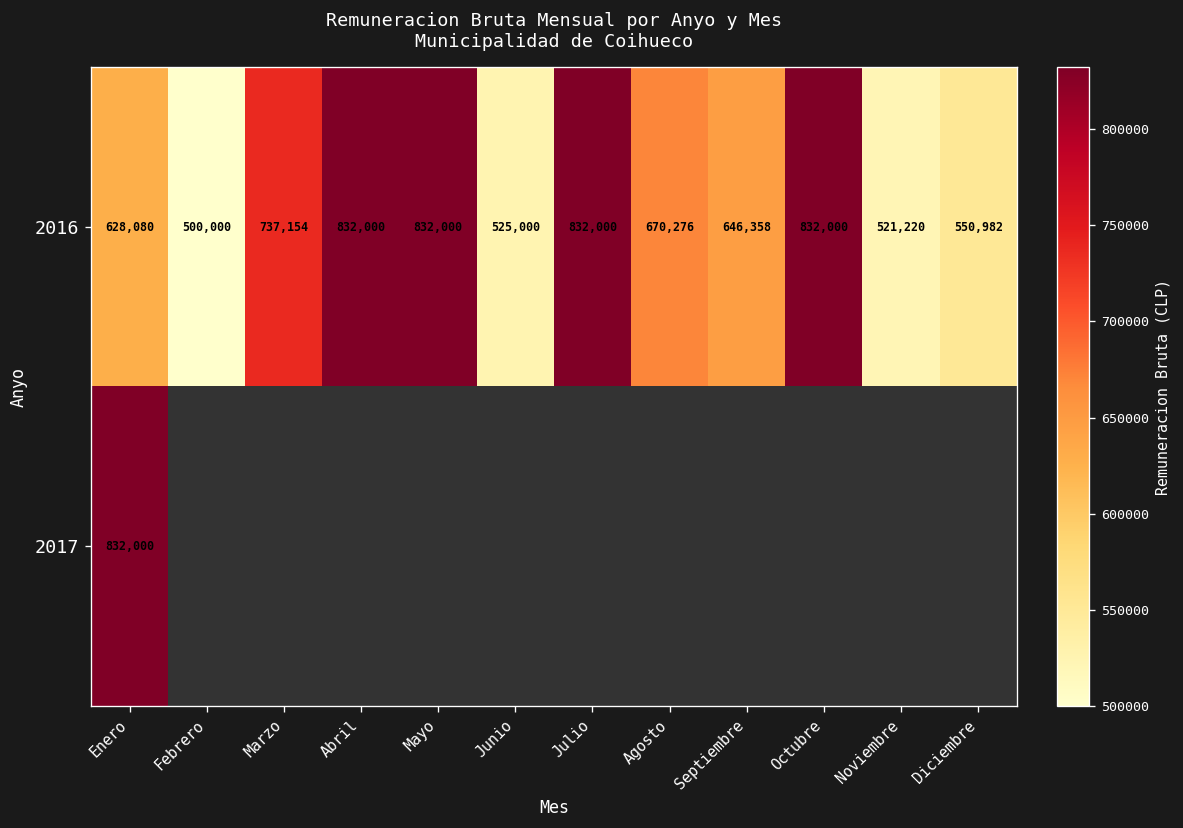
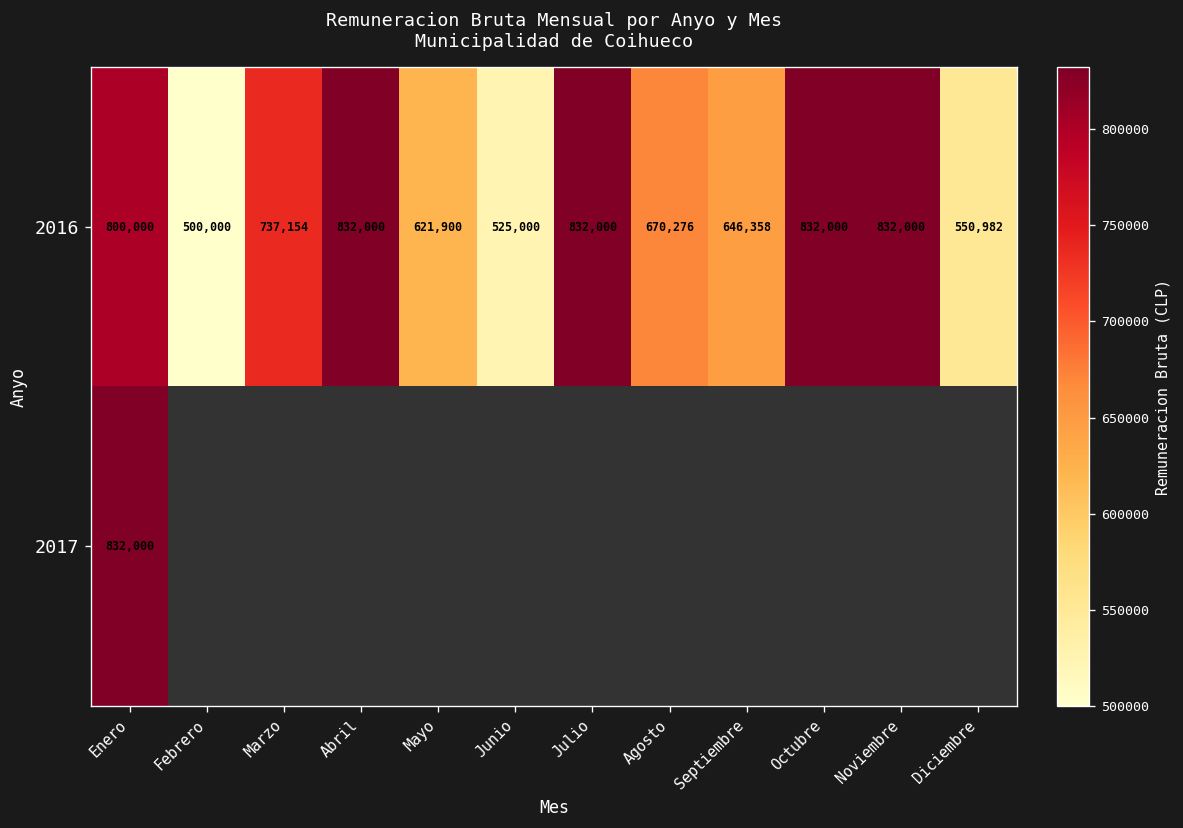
  {
    "2016": {
-     "Enero": "628,080",
+     "Enero": "800,000",
      "Febrero": "500,000",
      "Marzo": "737,154",
      "Abril": "832,000",
-     "Mayo": "832,000",
+     "Mayo": "621,900",
      "Junio": "525,000",
      "Julio": "832,000",
      "Agosto": "670,276",
      "Septiembre": "646,358",
      "Octubre": "832,000",
-     "Noviembre": "521,220",
+     "Noviembre": "832,000",
      "Diciembre": "550,982"
    },
    "2017": {
      "Enero": "832,000"
    }
  }
